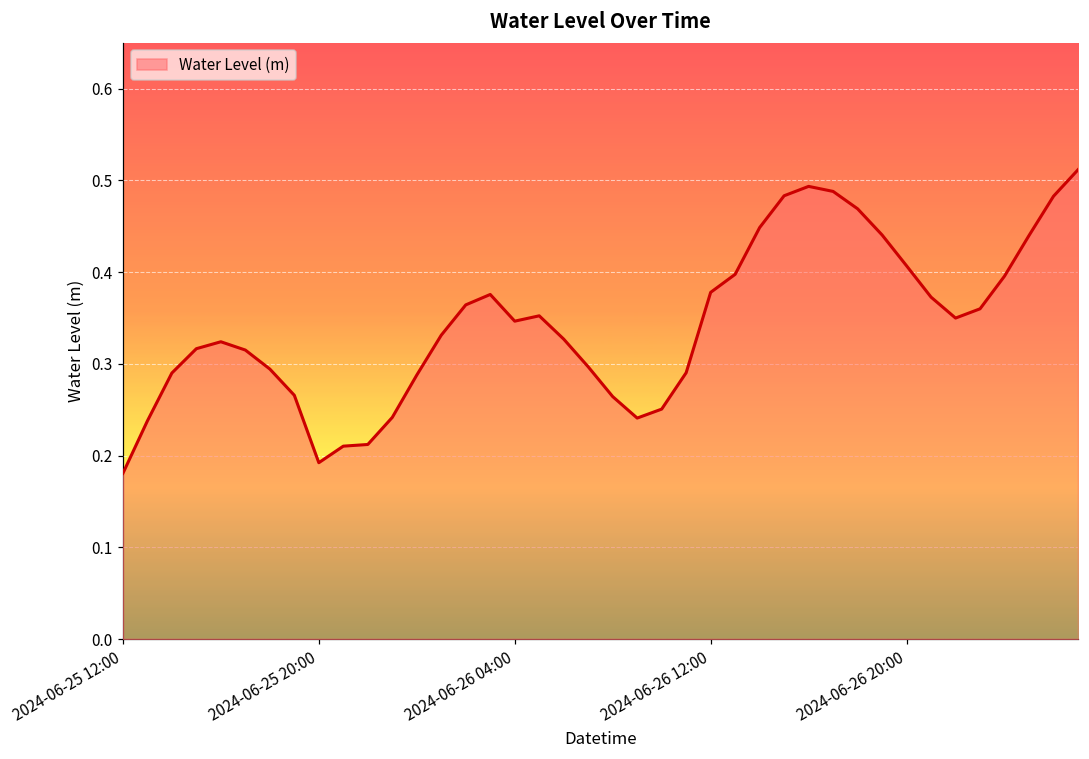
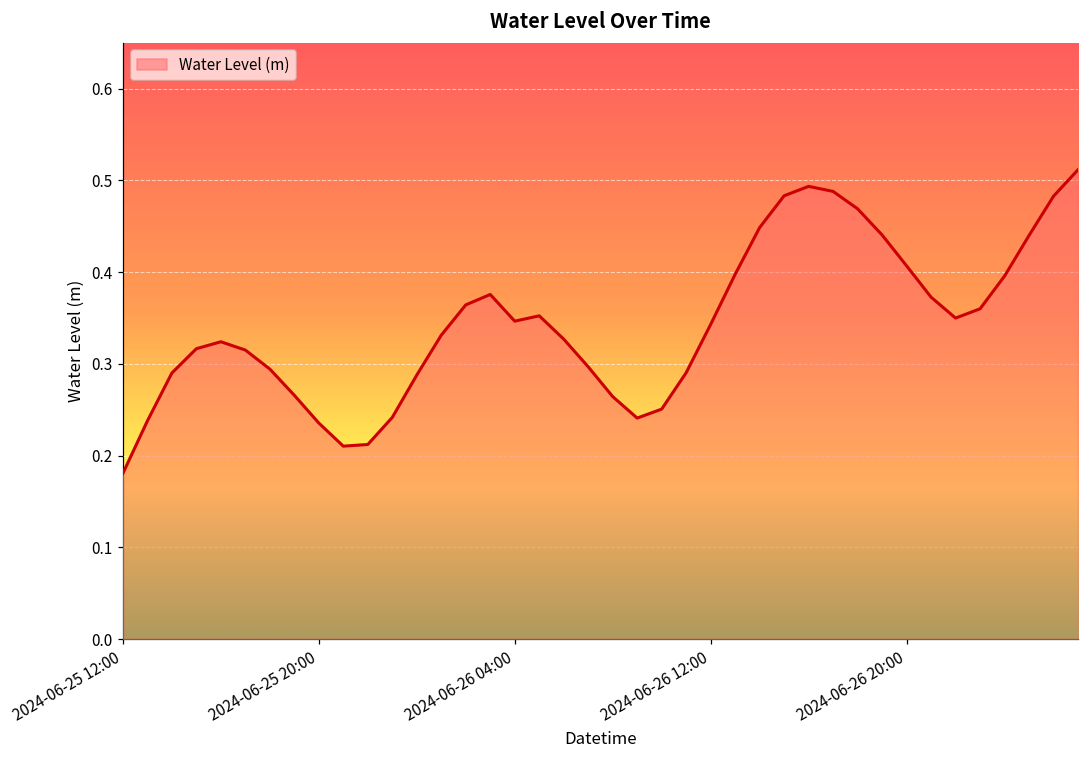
  {
    "2024-06-25 12:00": 0.18,
-   "2024-06-25 20:00": 0.19,
+   "2024-06-25 20:00": 0.24,
    "2024-06-26 04:00": 0.35,
-   "2024-06-26 12:00": 0.38,
+   "2024-06-26 12:00": 0.34,
    "2024-06-26 20:00": 0.41
  }
